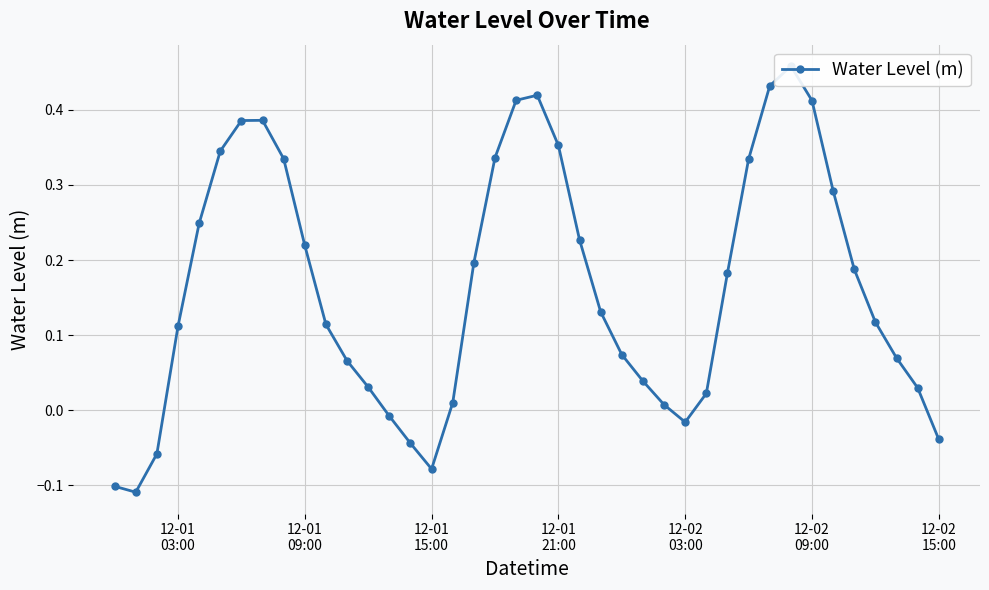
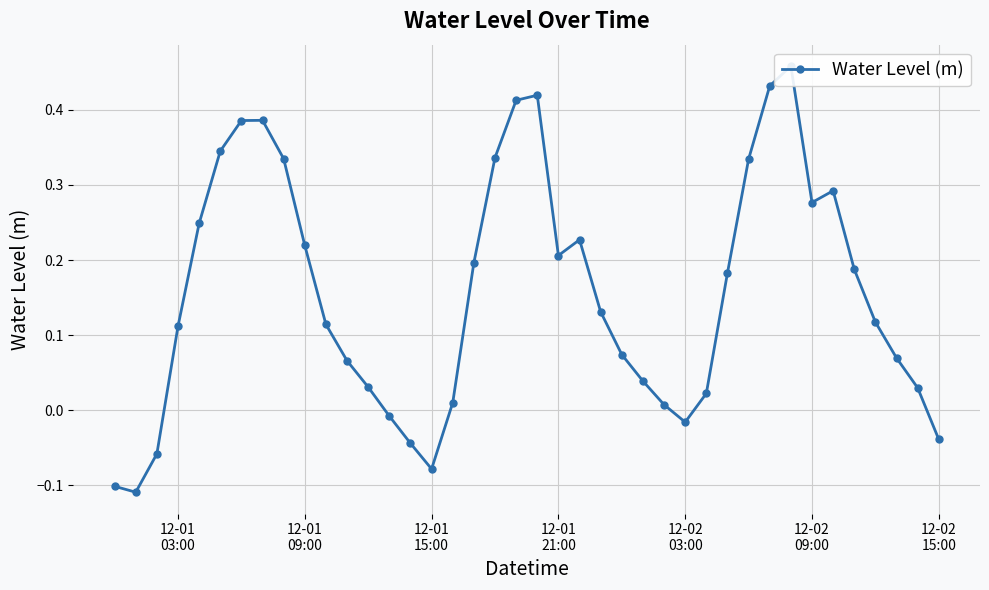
  {
    "12-01 03:00": 0.11,
    "12-01 09:00": 0.22,
    "12-01 15:00": -0.08,
-   "12-01 21:00": 0.35,
+   "12-01 21:00": 0.21,
    "12-02 03:00": -0.02,
-   "12-02 09:00": 0.41,
+   "12-02 09:00": 0.28,
    "12-02 15:00": -0.04
  }
